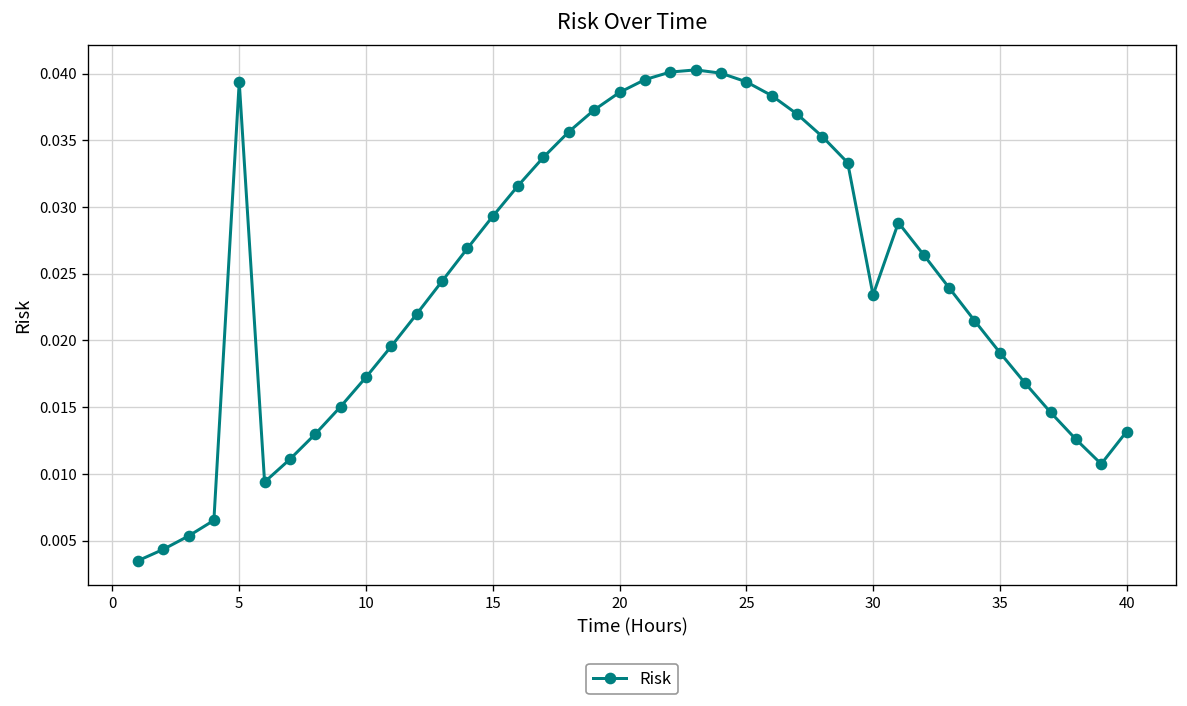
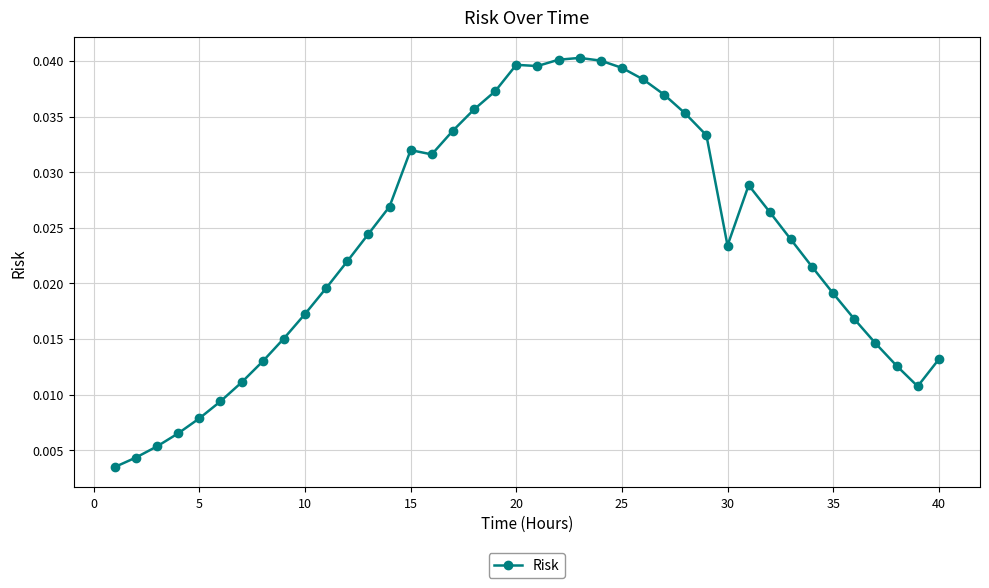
  {
-   "5": 0.0394,
+   "5": 0.0079,
    "10": 0.0172,
-   "15": 0.0293,
-   "20": 0.0386,
+   "15": 0.0320,
+   "20": 0.0397,
    "25": 0.0394,
    "30": 0.0234,
    "35": 0.0191,
    "40": 0.0132
  }
